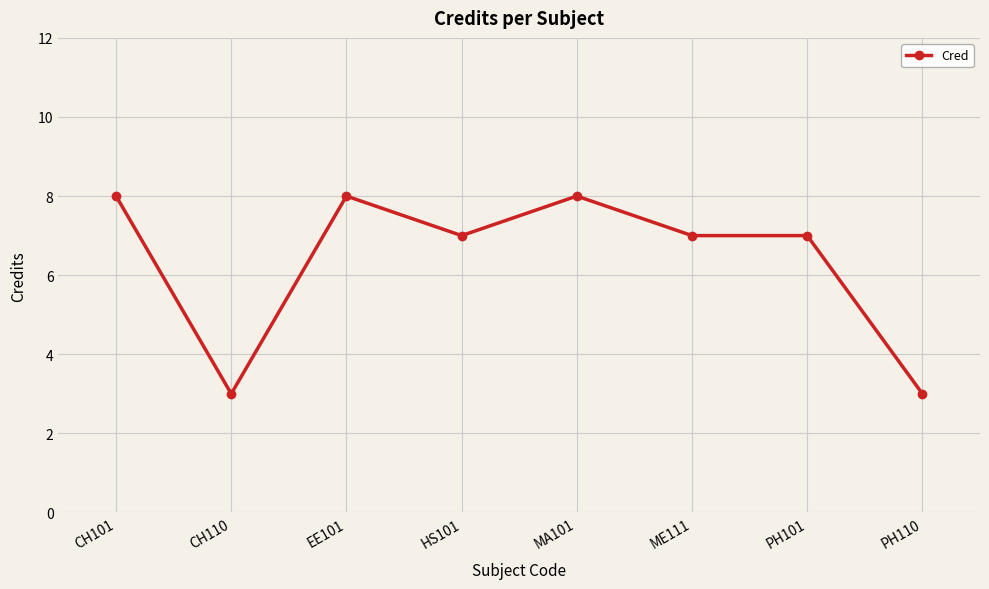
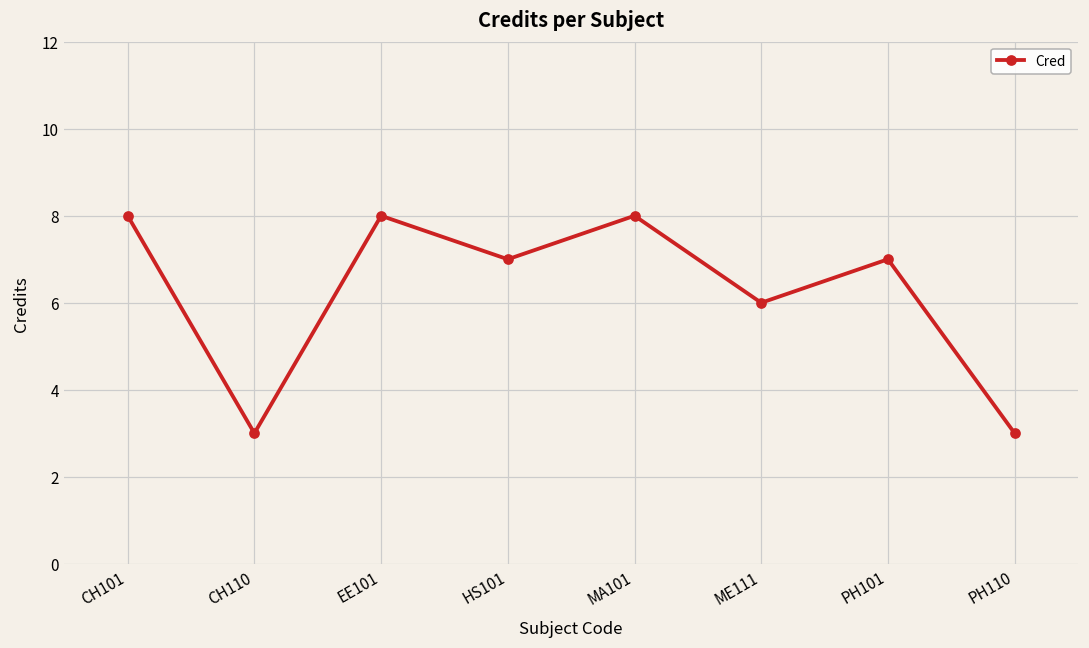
  {
    "CH101": 8,
    "CH110": 3,
    "EE101": 8,
    "HS101": 7,
    "MA101": 8,
-   "ME111": 7,
+   "ME111": 6,
    "PH101": 7,
    "PH110": 3
  }
